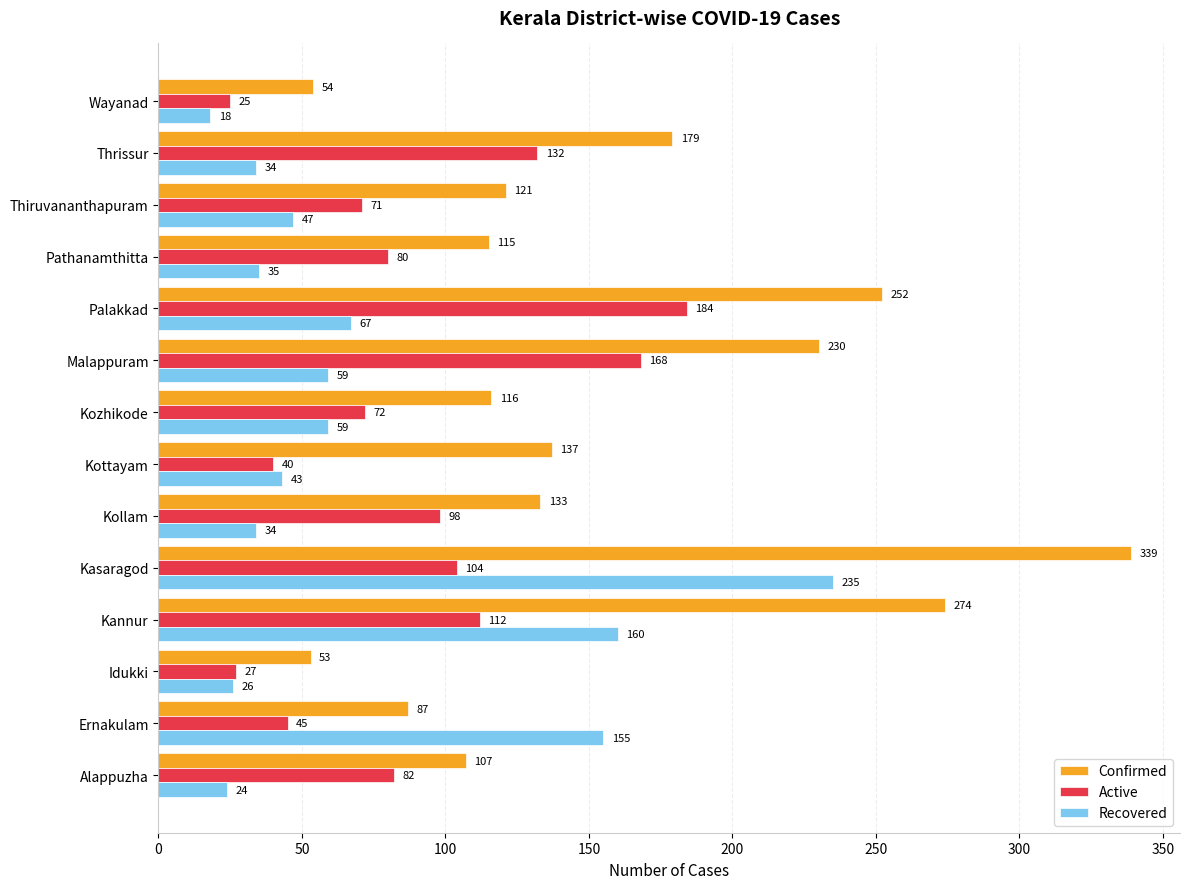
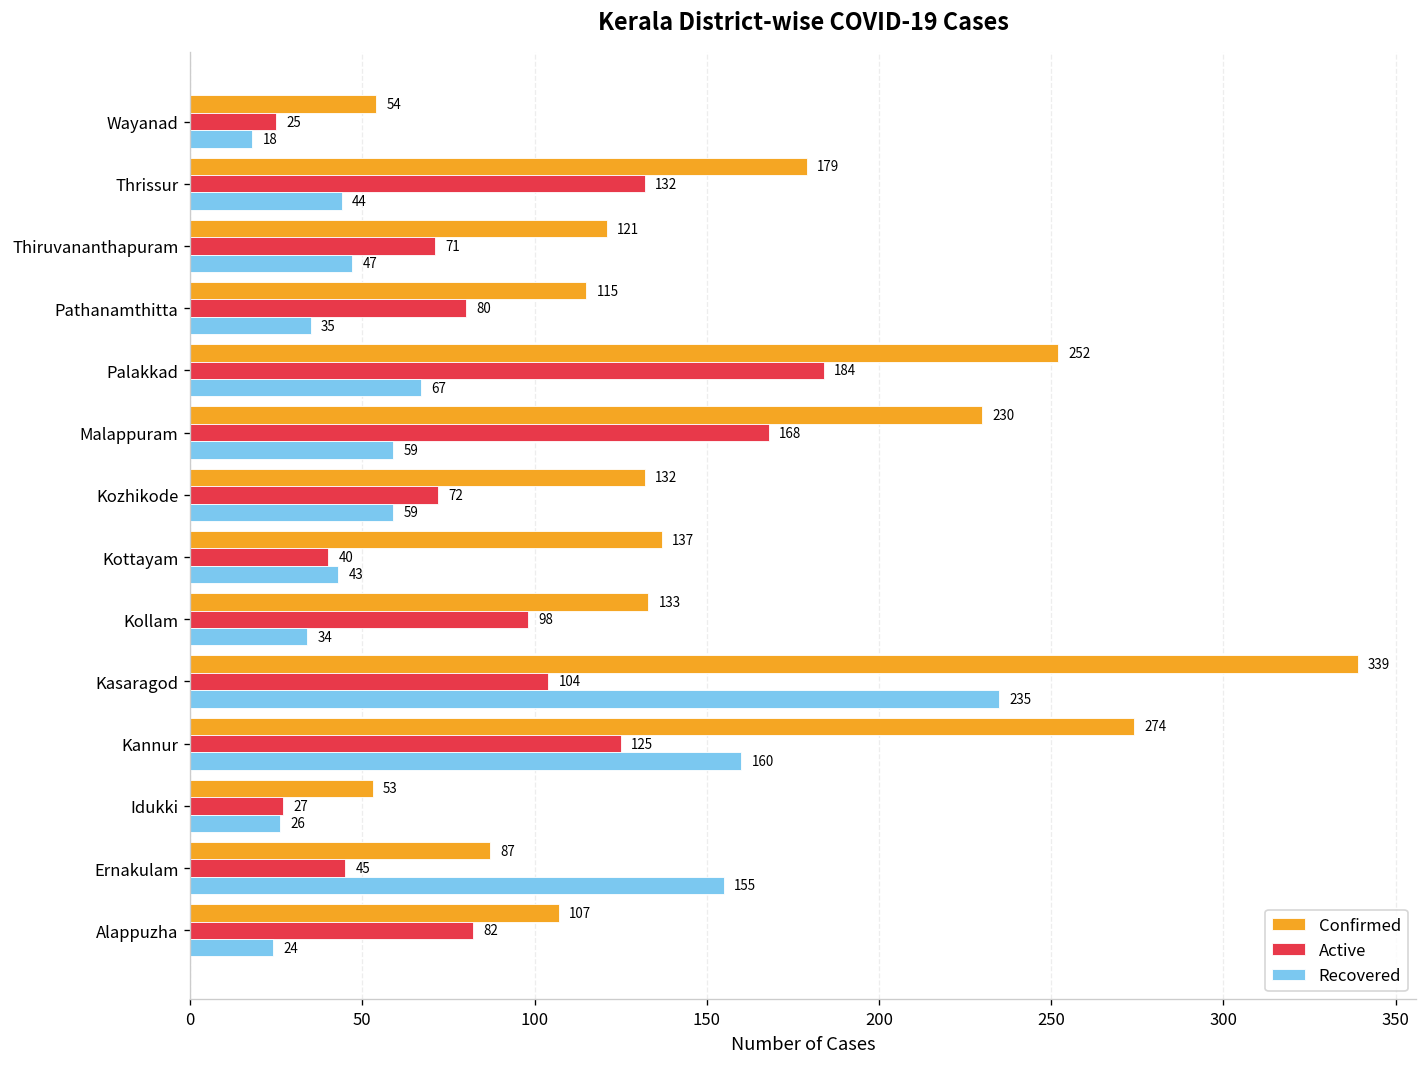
  {
    "Confirmed": {
      "Wayanad": 54,
      "Thrissur": 179,
      "Thiruvananthapuram": 121,
      "Pathanamthitta": 115,
      "Palakkad": 252,
      "Malappuram": 230,
-     "Kozhikode": 116,
+     "Kozhikode": 132,
      "Kottayam": 137,
      "Kollam": 133,
      "Kasaragod": 339,
      "Kannur": 274,
      "Idukki": 53,
      "Ernakulam": 87,
      "Alappuzha": 107
    },
    "Active": {
      "Wayanad": 25,
      "Thrissur": 132,
      "Thiruvananthapuram": 71,
      "Pathanamthitta": 80,
      "Palakkad": 184,
      "Malappuram": 168,
      "Kozhikode": 72,
      "Kottayam": 40,
      "Kollam": 98,
      "Kasaragod": 104,
-     "Kannur": 112,
+     "Kannur": 125,
      "Idukki": 27,
      "Ernakulam": 45,
      "Alappuzha": 82
    },
    "Recovered": {
      "Wayanad": 18,
-     "Thrissur": 34,
+     "Thrissur": 44,
      "Thiruvananthapuram": 47,
      "Pathanamthitta": 35,
      "Palakkad": 67,
      "Malappuram": 59,
      "Kozhikode": 59,
      "Kottayam": 43,
      "Kollam": 34,
      "Kasaragod": 235,
      "Kannur": 160,
      "Idukki": 26,
      "Ernakulam": 155,
      "Alappuzha": 24
    }
  }
